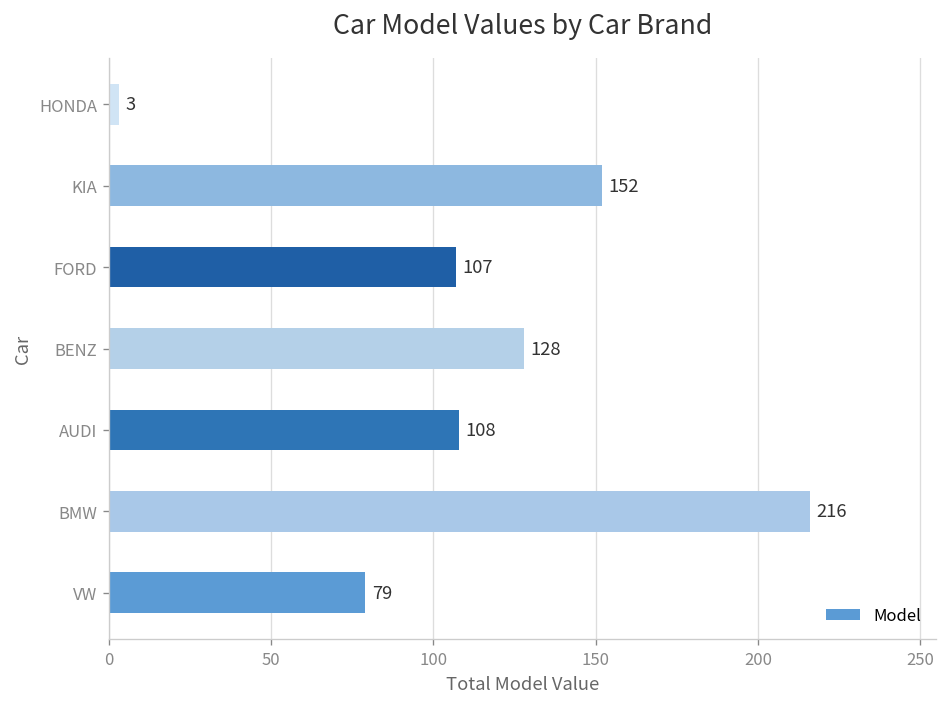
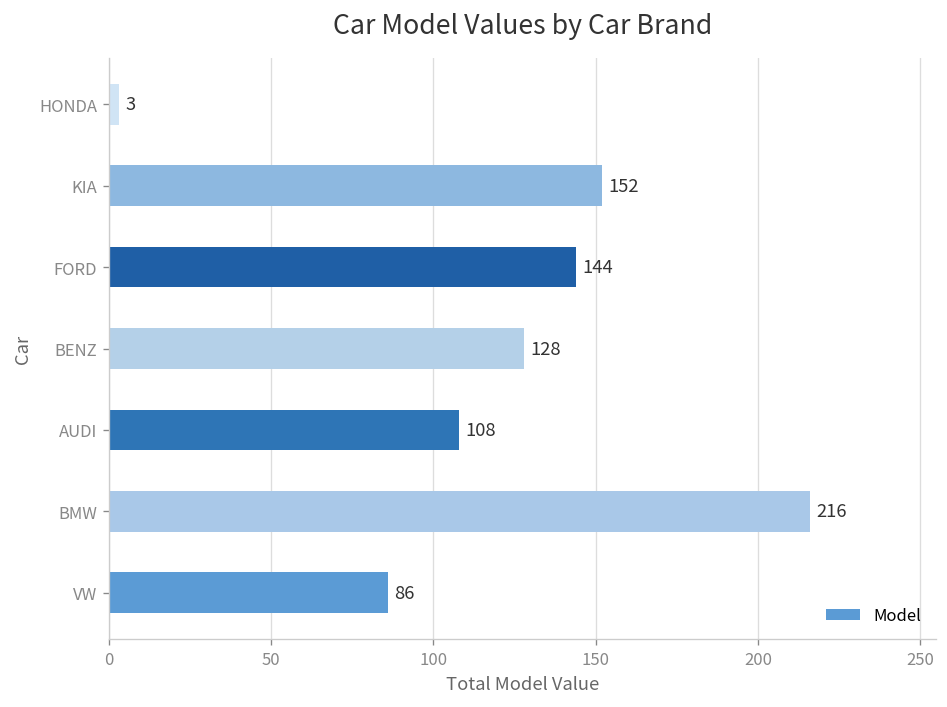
  {
    "HONDA": 3,
    "KIA": 152,
-   "FORD": 107,
+   "FORD": 144,
    "BENZ": 128,
    "AUDI": 108,
    "BMW": 216,
-   "VW": 79
+   "VW": 86
  }
